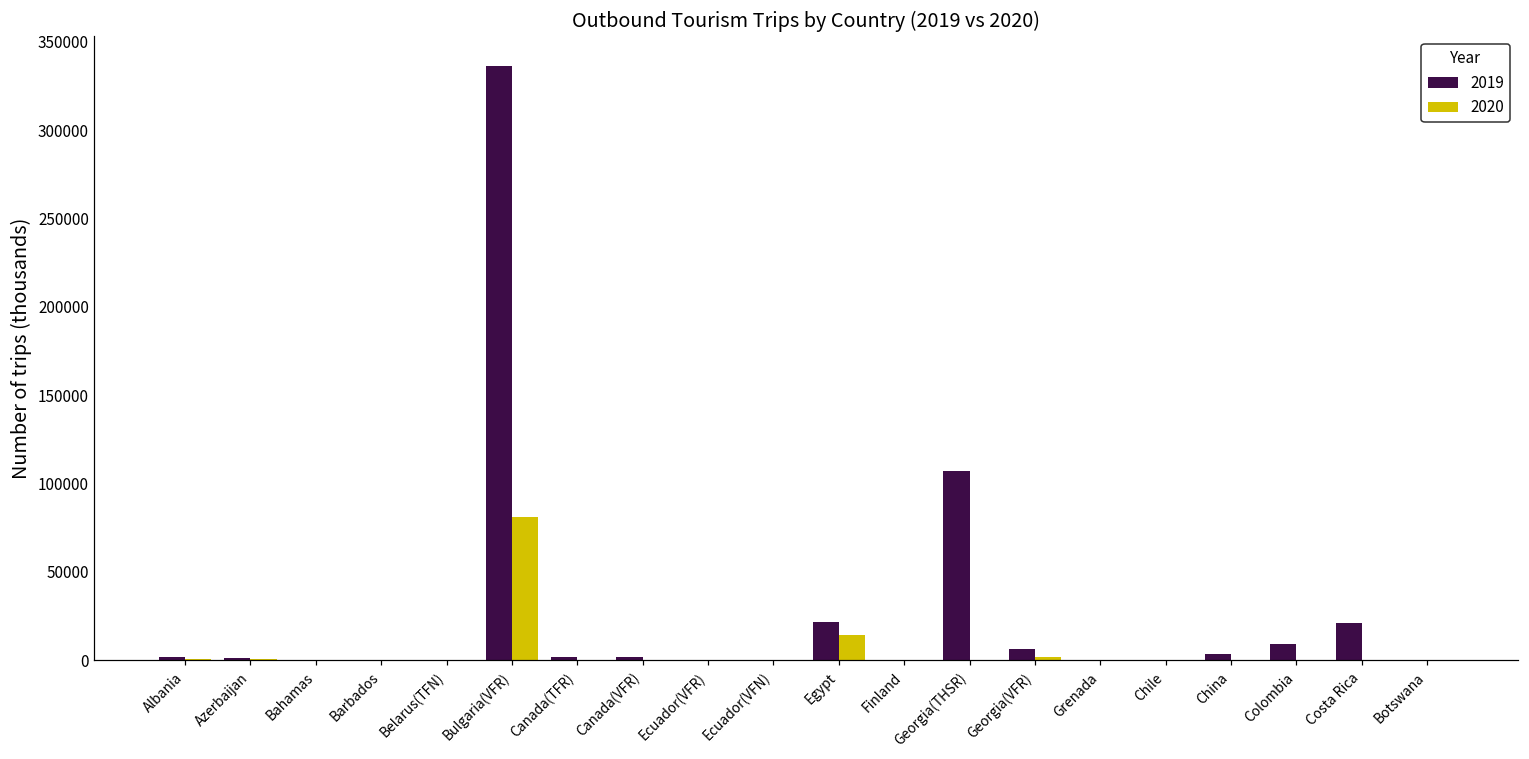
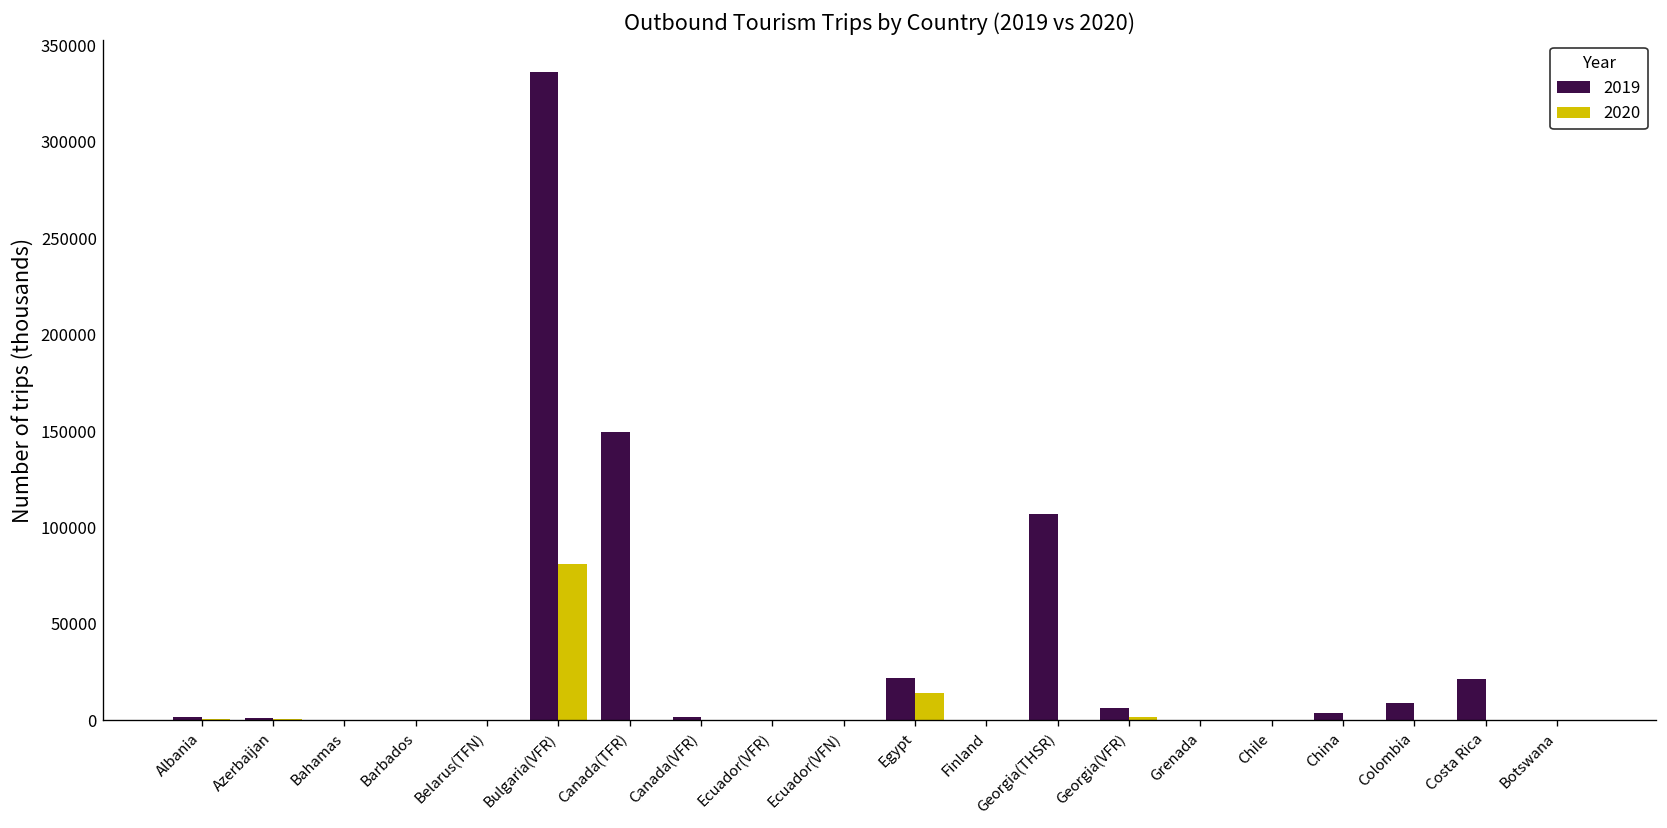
  {
    "2019": {
      "Albania": 2000,
      "Bulgaria(VFR)": 336000,
-     "Canada(TFR)": 2000,
+     "Canada(TFR)": 150000,
      "Canada(VFR)": 2000,
      "Egypt": 22000,
      "Georgia(THSR)": 107000,
      "Georgia(VFR)": 7000,
      "China": 4000,
      "Colombia": 9000,
      "Costa Rica": 21000
    },
    "2020": {
      "Bulgaria(VFR)": 81000,
      "Egypt": 14000,
      "Georgia(VFR)": 2000,
      "China": 0
    }
  }
